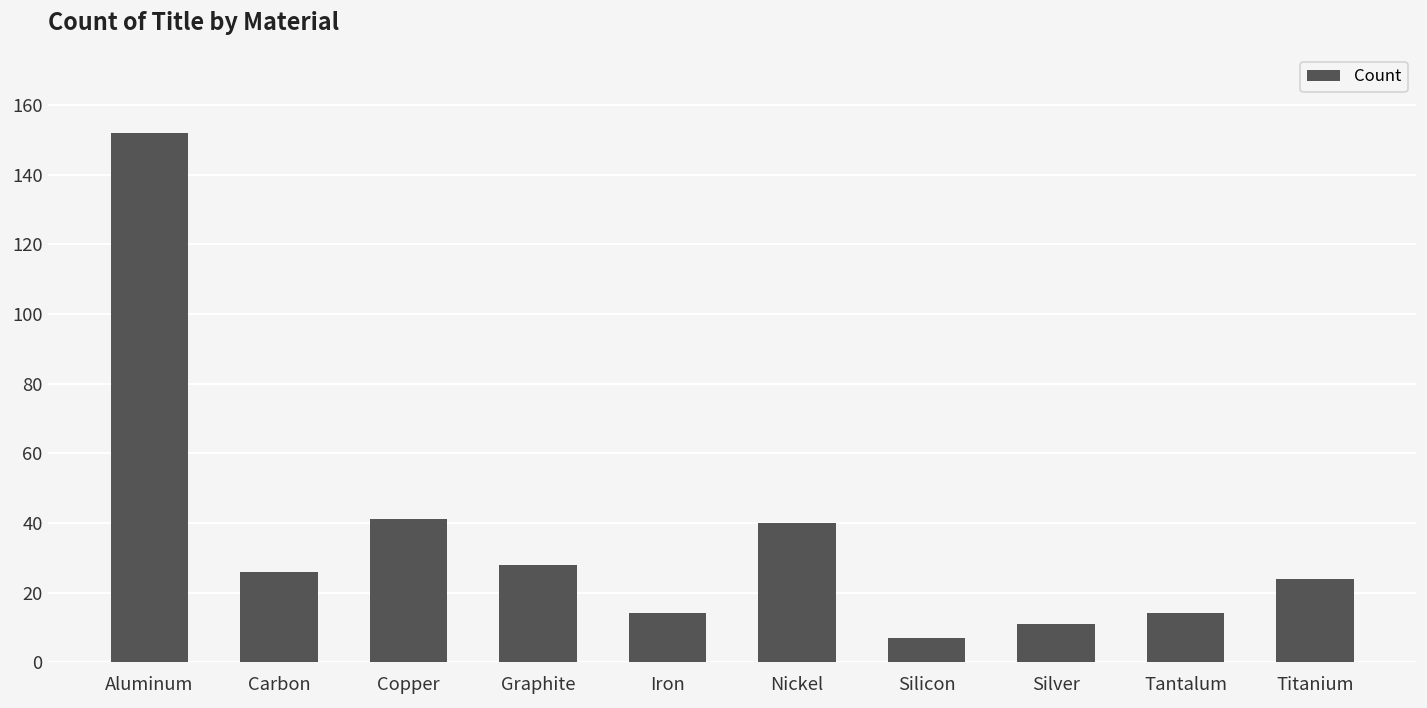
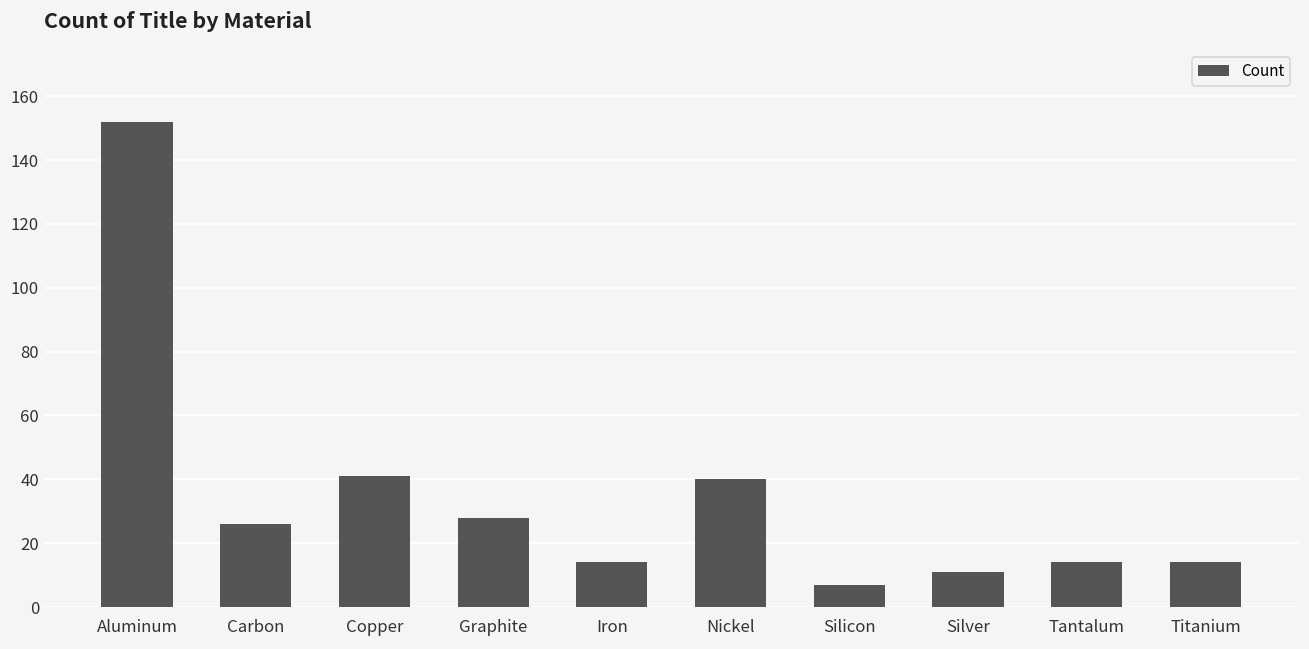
  {
    "Aluminum": 152,
    "Carbon": 26,
    "Copper": 41,
    "Graphite": 28,
    "Iron": 14,
    "Nickel": 40,
    "Silicon": 7,
    "Silver": 11,
    "Tantalum": 14,
-   "Titanium": 24
+   "Titanium": 14
  }
